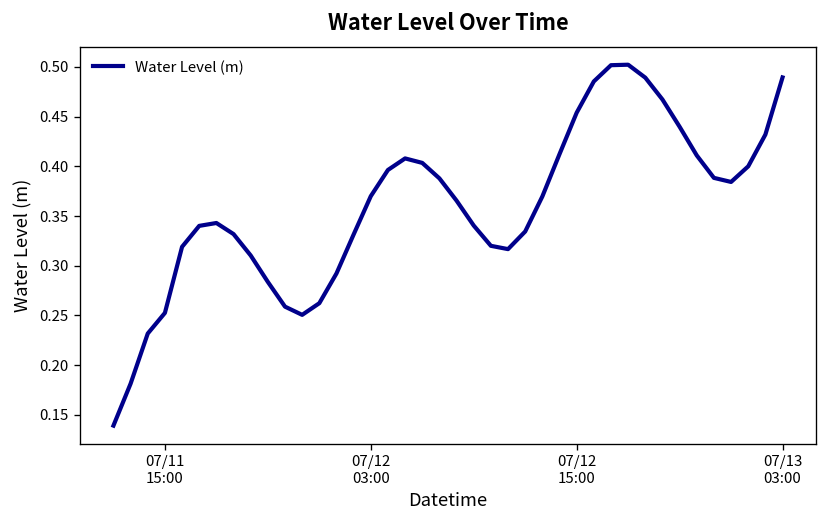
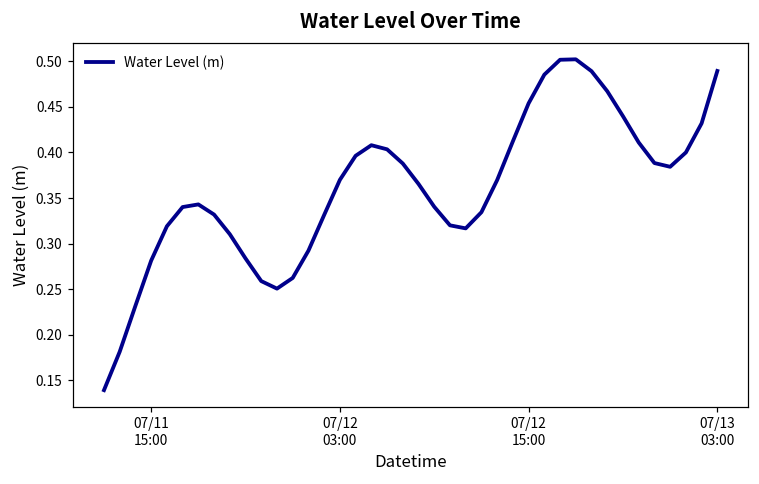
  {
-   "07/11 15:00": 0.25,
+   "07/11 15:00": 0.28,
    "07/12 03:00": 0.37,
    "07/12 15:00": 0.45,
    "07/13 03:00": 0.49
  }
